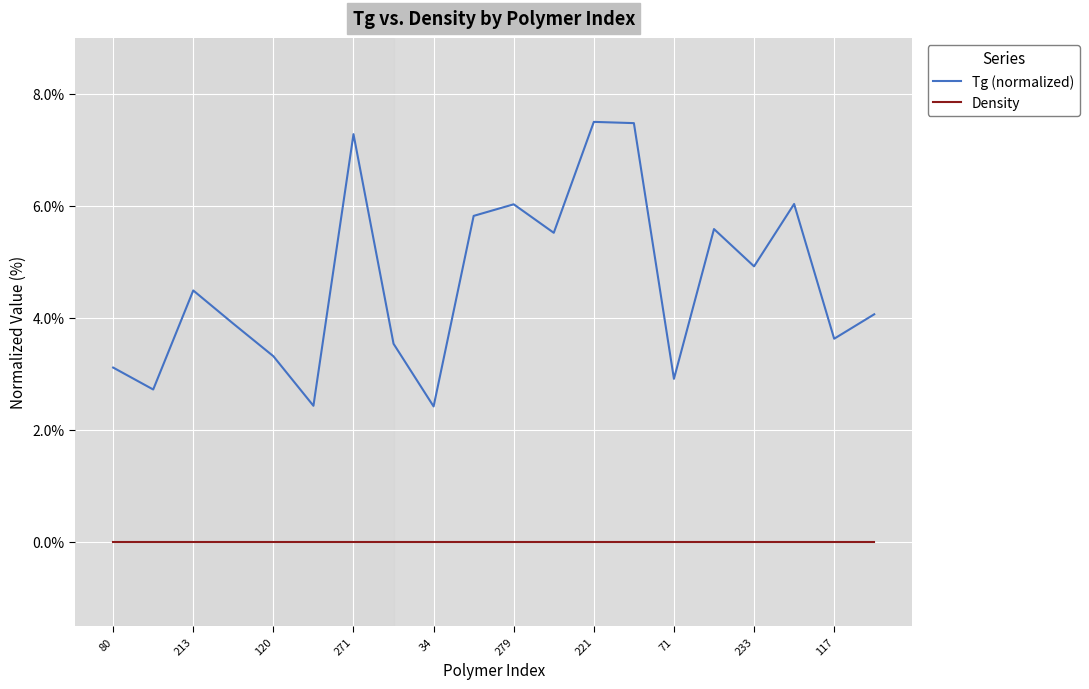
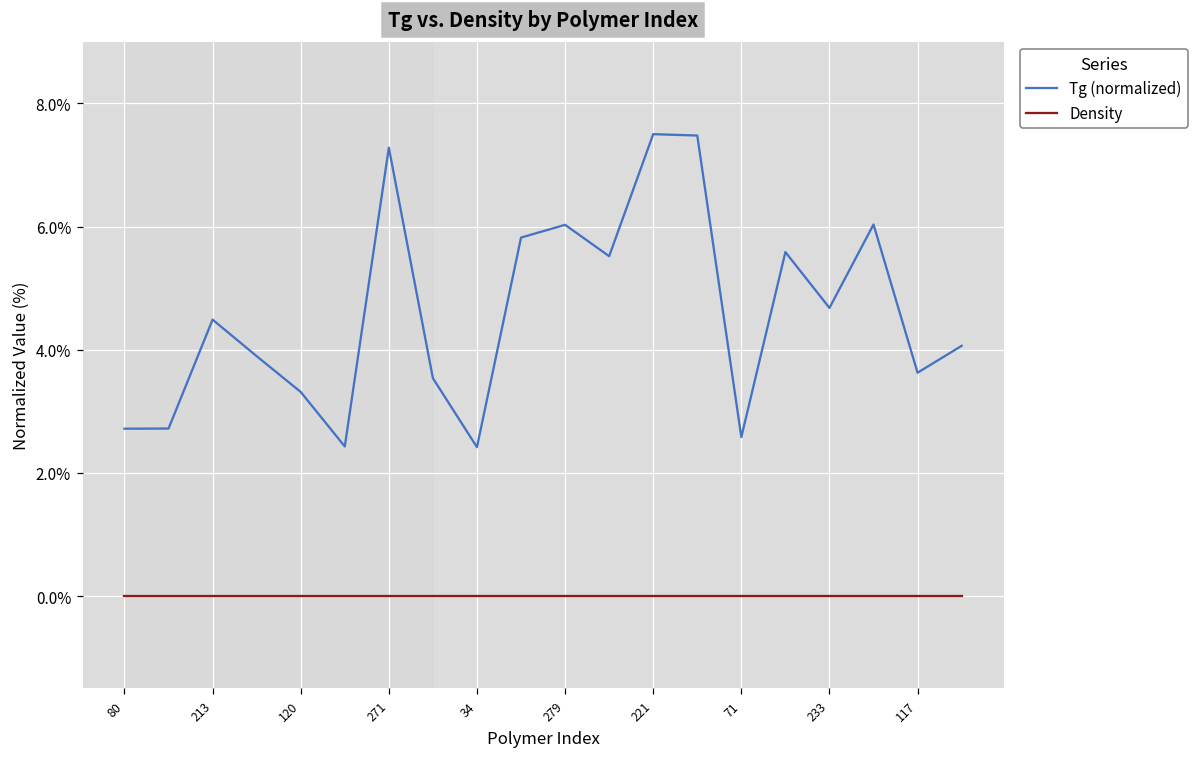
  {
    "Tg (normalized)": {
-     "80": "3.1%",
+     "80": "2.7%",
      "213": "4.5%",
      "120": "3.3%",
      "271": "7.3%",
      "34": "2.4%",
      "279": "6.0%",
      "221": "7.5%",
-     "71": "2.9%",
-     "233": "4.9%",
+     "71": "2.6%",
+     "233": "4.7%",
      "117": "3.6%"
    },
    "Density": {
      "80": "0.0%",
      "213": "0.0%",
      "120": "0.0%",
      "271": "0.0%",
      "34": "0.0%",
      "279": "0.0%",
      "221": "0.0%",
      "71": "0.0%",
      "233": "0.0%",
      "117": "0.0%"
    }
  }
